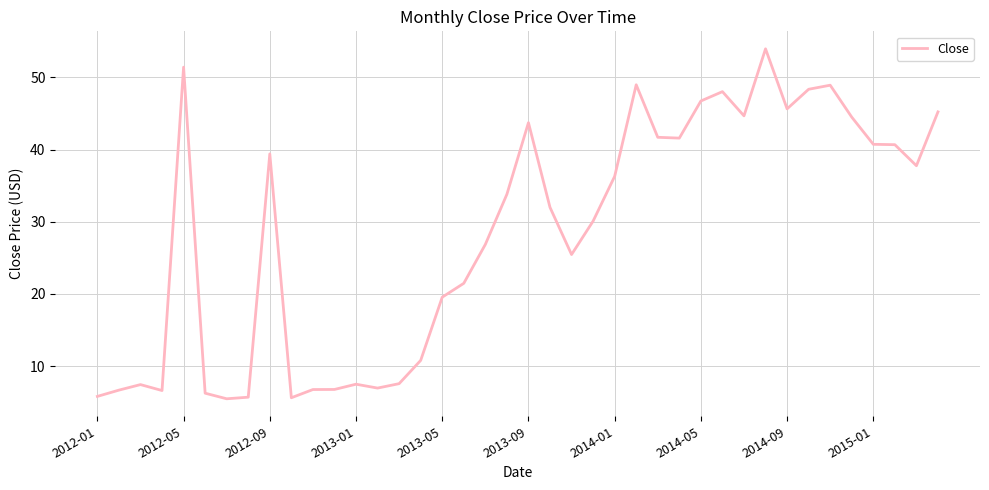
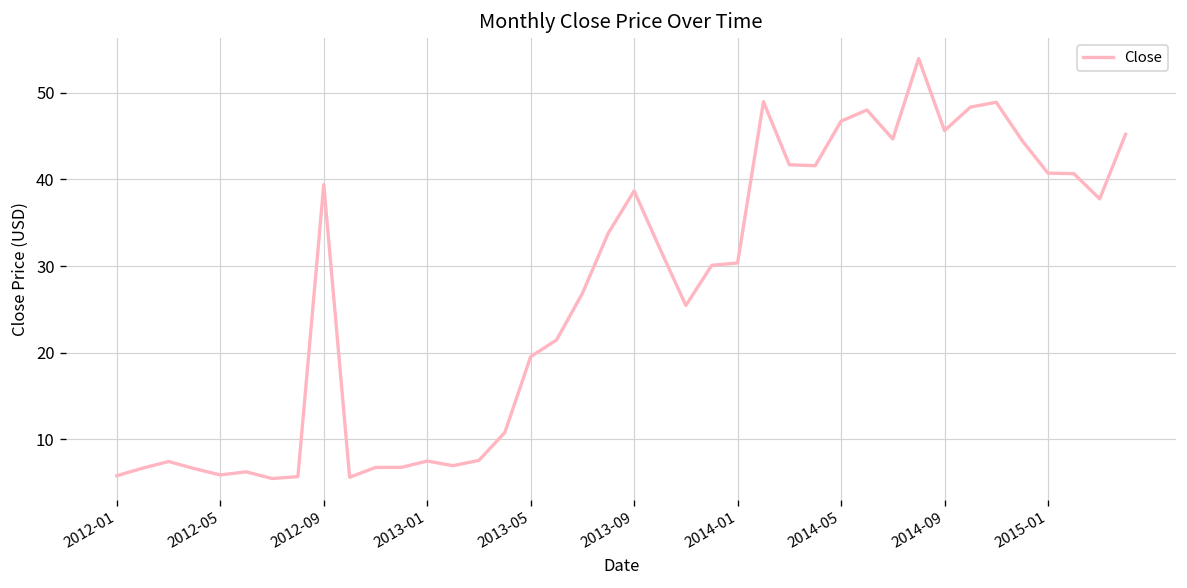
  {
    "2012-01": 6,
-   "2012-05": 51,
+   "2012-05": 6,
    "2012-09": 39,
    "2013-01": 8,
    "2013-05": 20,
-   "2013-09": 44,
-   "2014-01": 36,
+   "2013-09": 39,
+   "2014-01": 30,
    "2014-05": 47,
    "2014-09": 46,
    "2015-01": 41
  }
